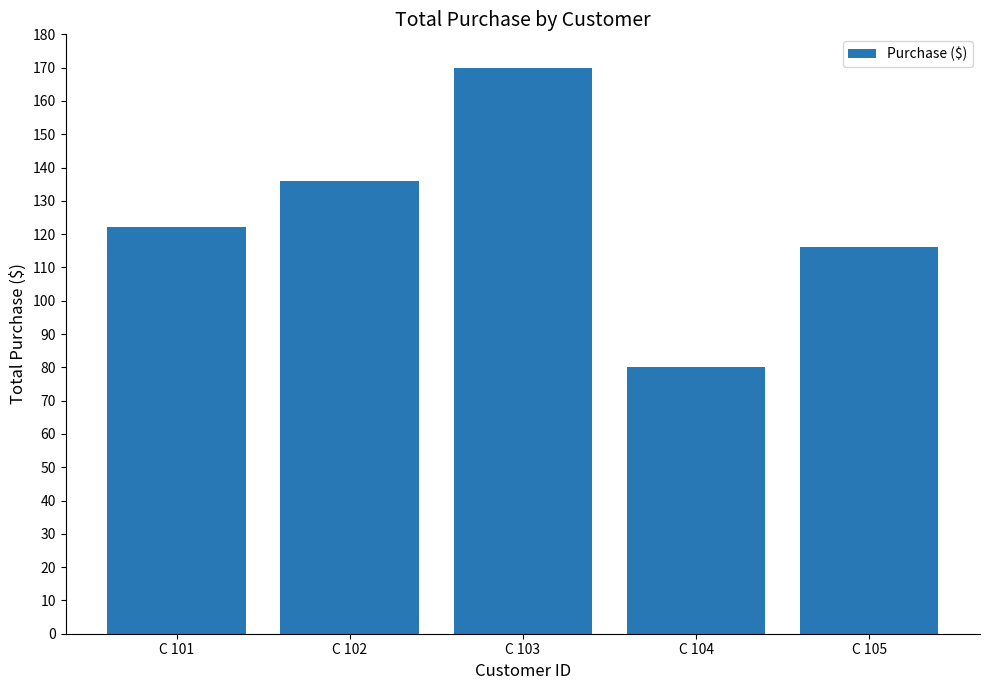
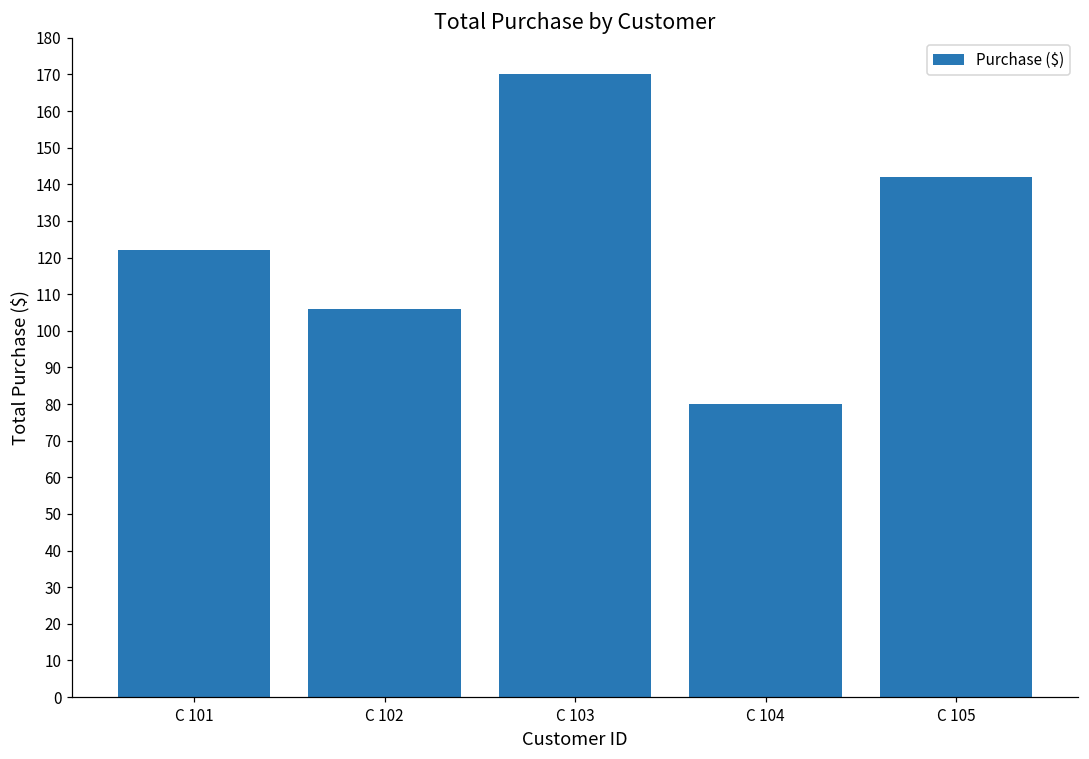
  {
    "C 101": 122,
-   "C 102": 136,
+   "C 102": 106,
    "C 103": 170,
    "C 104": 80,
-   "C 105": 116
+   "C 105": 142
  }
